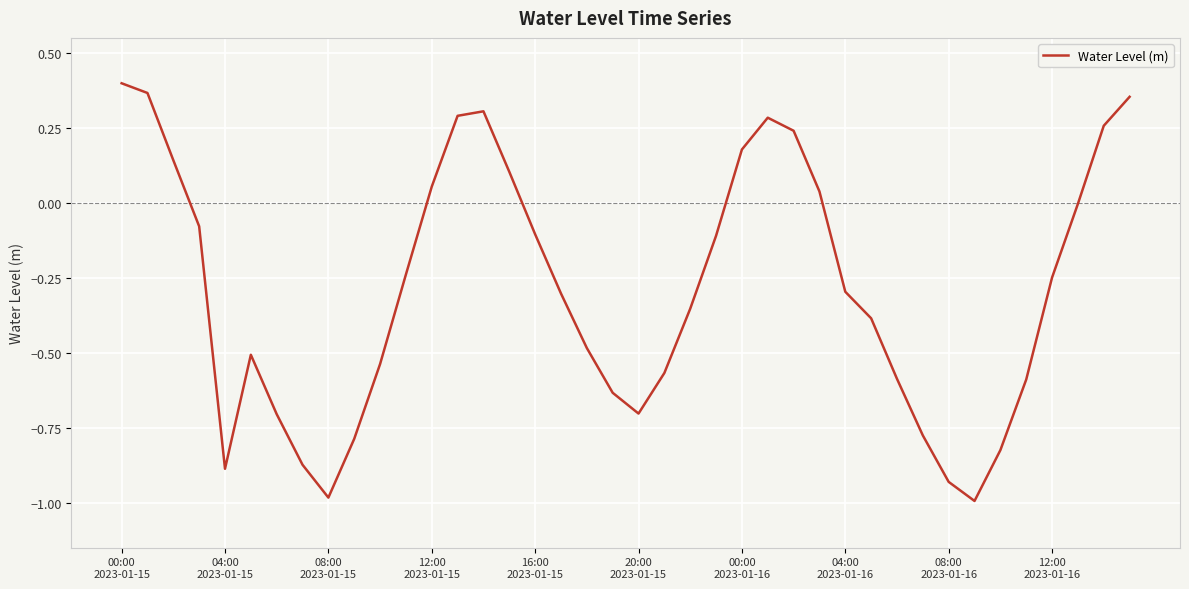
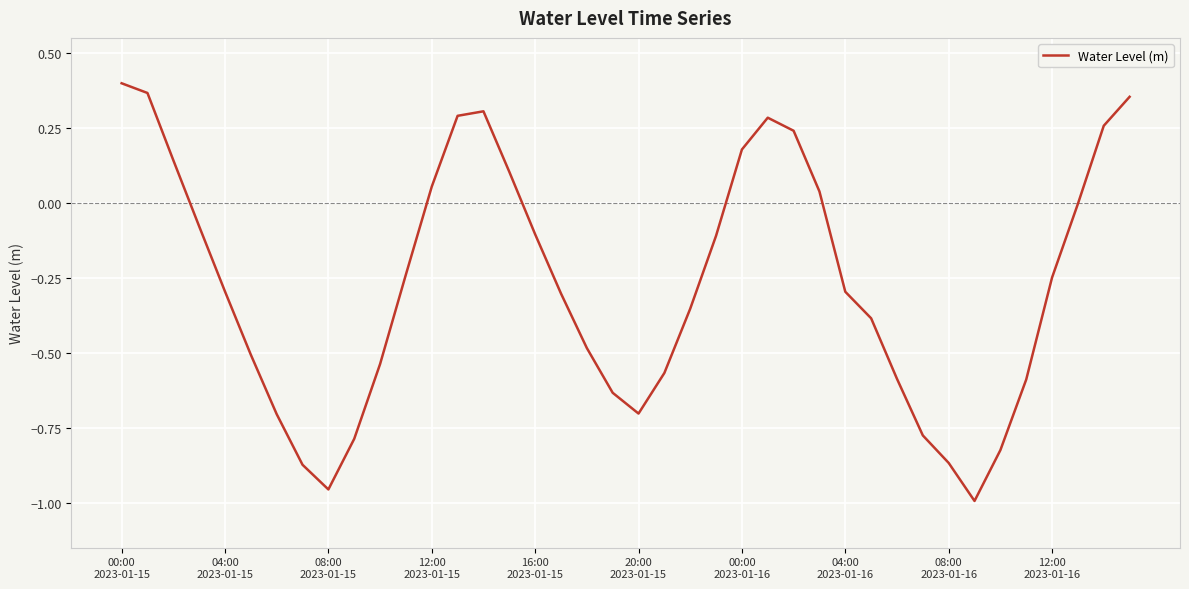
  {
    "00:00 2023-01-15": 0.40,
-   "04:00 2023-01-15": -0.89,
-   "08:00 2023-01-15": -0.98,
+   "04:00 2023-01-15": -0.30,
+   "08:00 2023-01-15": -0.96,
    "12:00 2023-01-15": 0.05,
    "16:00 2023-01-15": -0.10,
    "20:00 2023-01-15": -0.70,
    "00:00 2023-01-16": 0.18,
    "04:00 2023-01-16": -0.30,
-   "08:00 2023-01-16": -0.93,
+   "08:00 2023-01-16": -0.87,
    "12:00 2023-01-16": -0.25
  }
